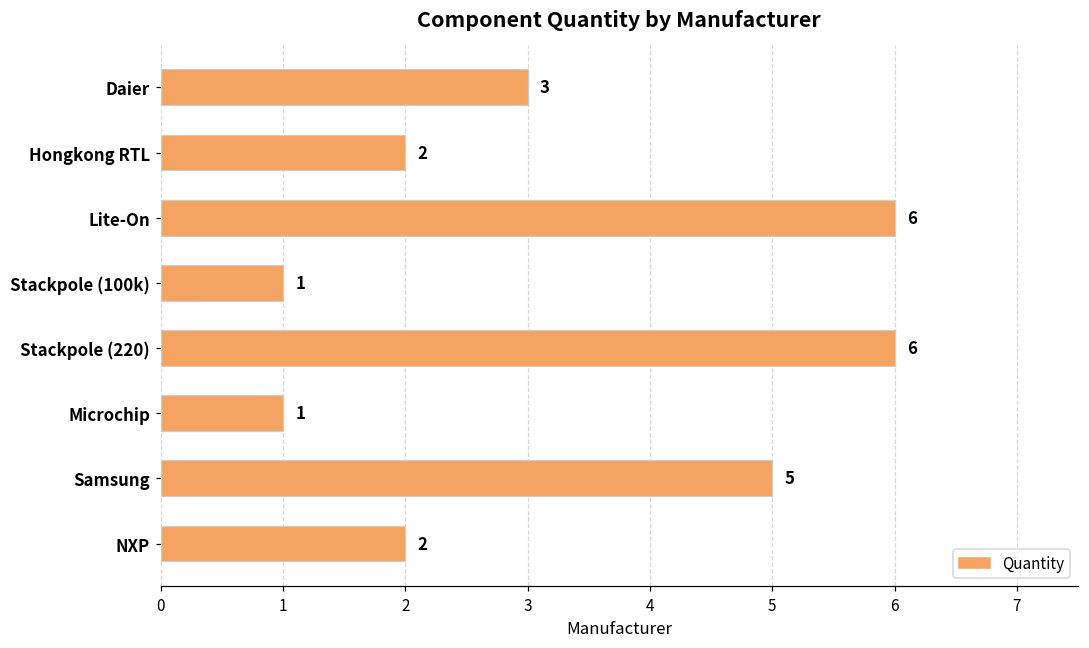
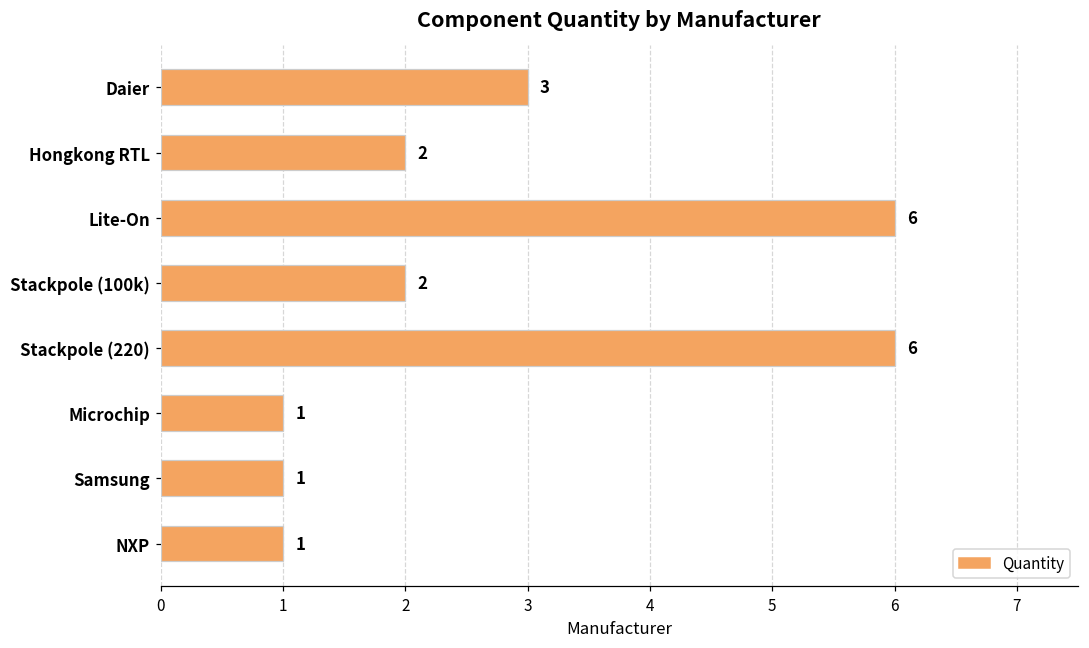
  {
    "Daier": 3,
    "Hongkong RTL": 2,
    "Lite-On": 6,
-   "Stackpole (100k)": 1,
+   "Stackpole (100k)": 2,
    "Stackpole (220)": 6,
    "Microchip": 1,
-   "Samsung": 5,
-   "NXP": 2
+   "Samsung": 1,
+   "NXP": 1
  }
